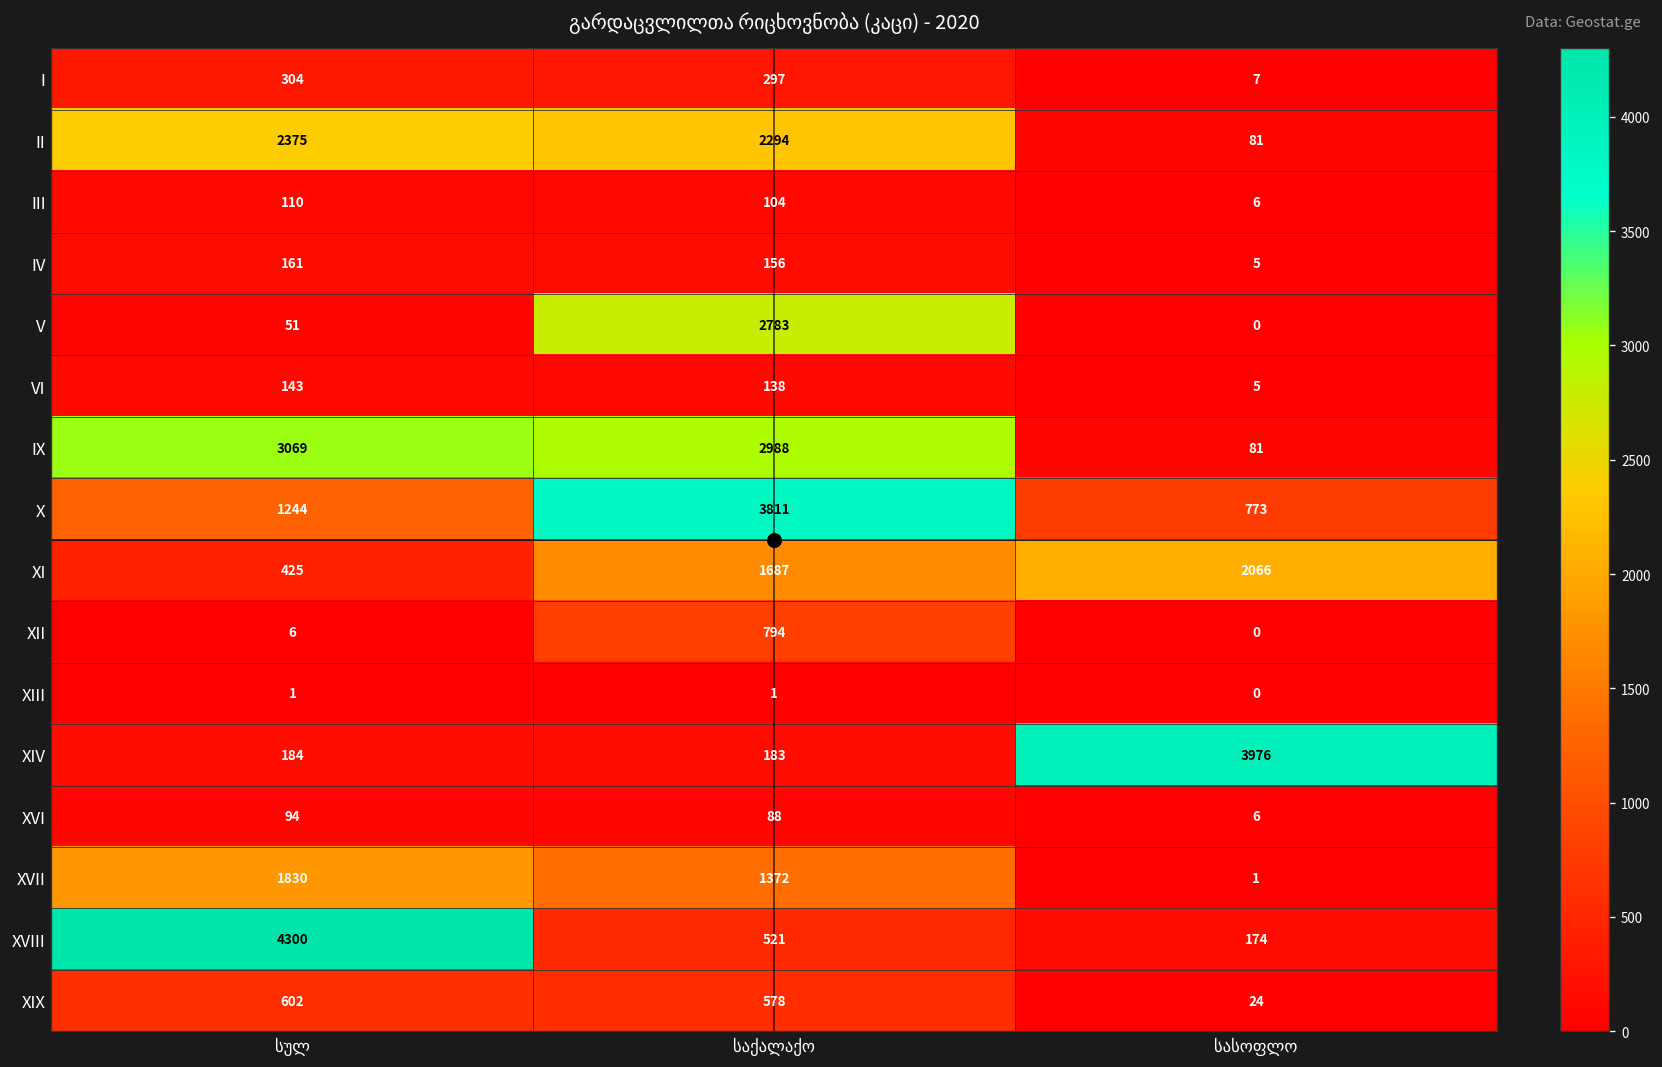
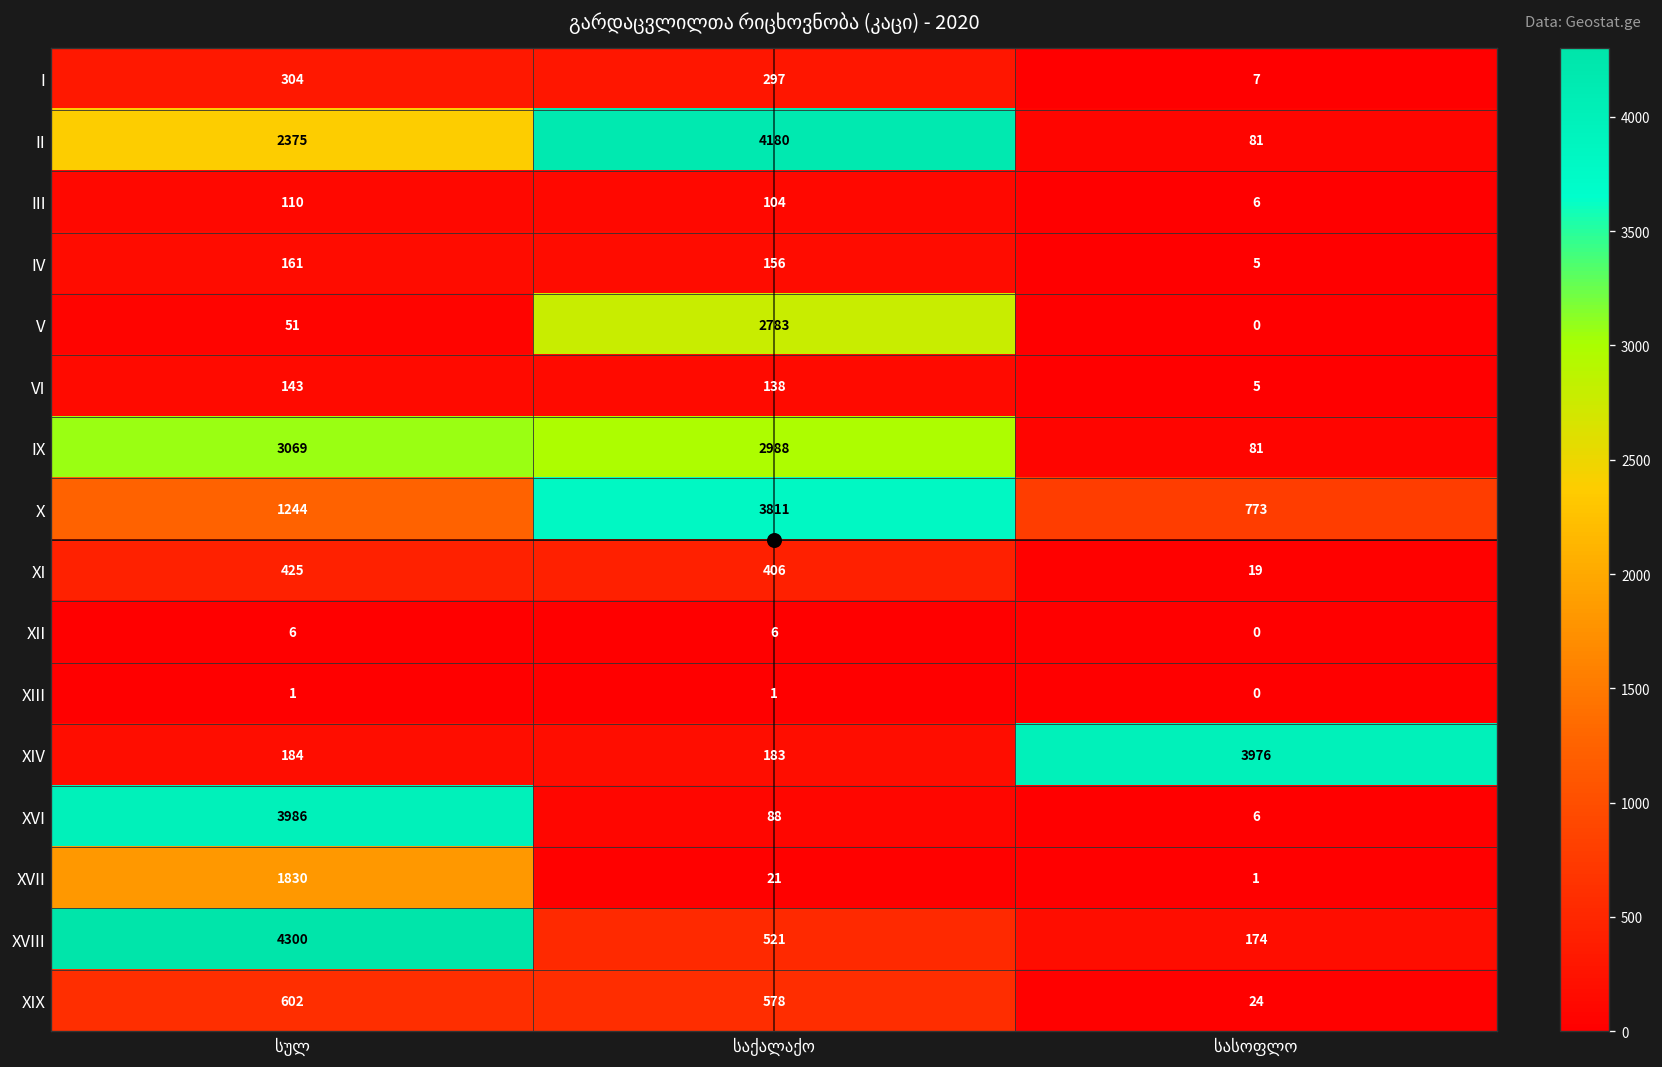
  {
    "I": {
      "სულ": 304,
      "საქალაქო": 297,
      "სასოფლო": 7
    },
    "II": {
      "სულ": 2375,
-     "საქალაქო": 2294,
+     "საქალაქო": 4180,
      "სასოფლო": 81
    },
    "III": {
      "სულ": 110,
      "საქალაქო": 104,
      "სასოფლო": 6
    },
    "IV": {
      "სულ": 161,
      "საქალაქო": 156,
      "სასოფლო": 5
    },
    "V": {
      "სულ": 51,
      "საქალაქო": 2783,
      "სასოფლო": 0
    },
    "VI": {
      "სულ": 143,
      "საქალაქო": 138,
      "სასოფლო": 5
    },
    "IX": {
      "სულ": 3069,
      "საქალაქო": 2988,
      "სასოფლო": 81
    },
    "X": {
      "სულ": 1244,
      "საქალაქო": 3811,
      "სასოფლო": 773
    },
    "XI": {
      "სულ": 425,
-     "საქალაქო": 1687,
-     "სასოფლო": 2066
+     "საქალაქო": 406,
+     "სასოფლო": 19
    },
    "XII": {
      "სულ": 6,
-     "საქალაქო": 794,
+     "საქალაქო": 6,
      "სასოფლო": 0
    },
    "XIII": {
      "სულ": 1,
      "საქალაქო": 1,
      "სასოფლო": 0
    },
    "XIV": {
      "სულ": 184,
      "საქალაქო": 183,
      "სასოფლო": 3976
    },
    "XVI": {
-     "სულ": 94,
+     "სულ": 3986,
      "საქალაქო": 88,
      "სასოფლო": 6
    },
    "XVII": {
      "სულ": 1830,
-     "საქალაქო": 1372,
+     "საქალაქო": 21,
      "სასოფლო": 1
    },
    "XVIII": {
      "სულ": 4300,
      "საქალაქო": 521,
      "სასოფლო": 174
    },
    "XIX": {
      "სულ": 602,
      "საქალაქო": 578,
      "სასოფლო": 24
    }
  }
